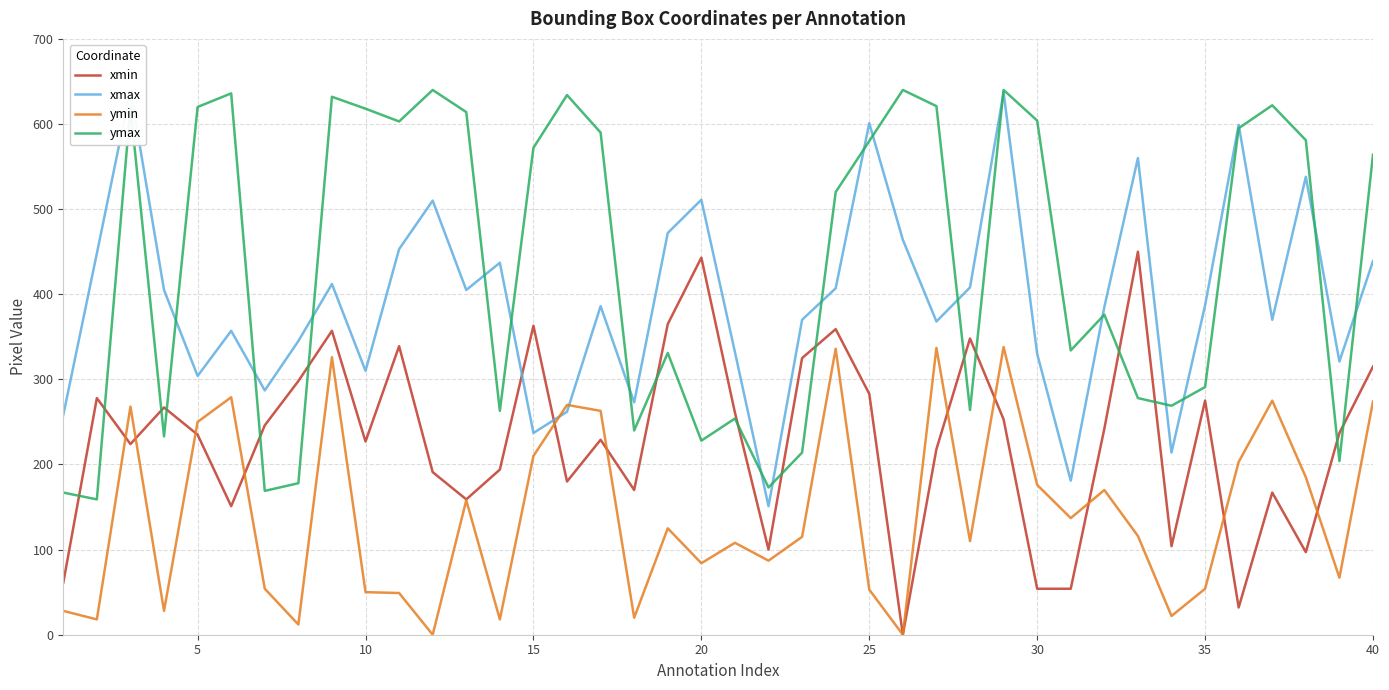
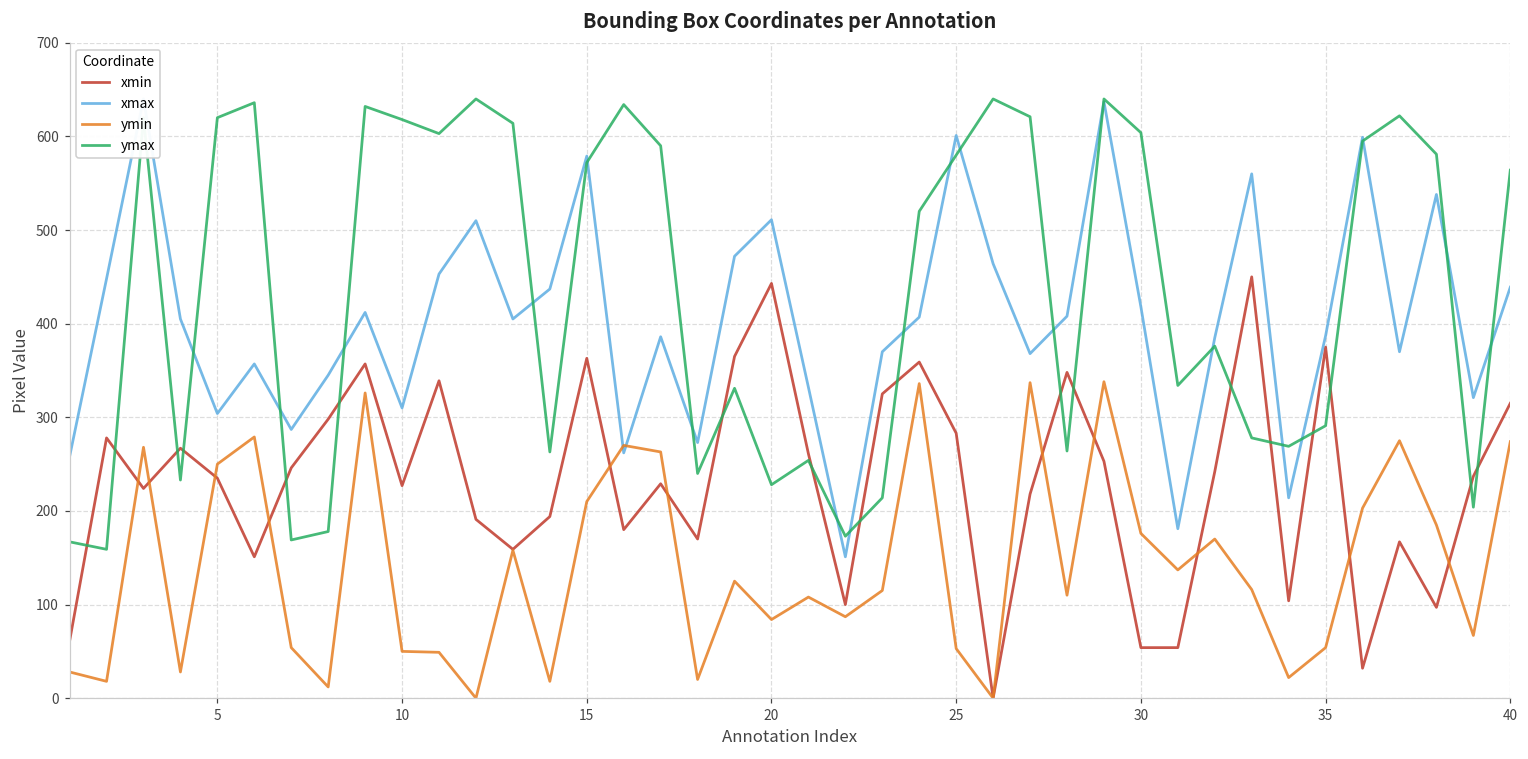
  {
    "xmin": {
      "5": 240,
      "10": 230,
      "15": 360,
      "20": 440,
      "25": 280,
      "30": 50,
-     "35": 280,
+     "35": 380,
      "40": 320
    },
    "xmax": {
      "5": 300,
      "10": 310,
-     "15": 240,
+     "15": 580,
      "20": 510,
      "25": 600,
-     "30": 330,
+     "30": 420,
      "35": 390,
      "40": 440
    },
    "ymin": {
      "5": 250,
      "10": 50,
      "15": 210,
      "20": 80,
      "25": 50,
      "30": 180,
      "35": 50,
      "40": 270
    },
    "ymax": {
      "5": 620,
      "10": 620,
      "15": 570,
      "20": 230,
      "25": 580,
      "30": 600,
      "35": 290,
      "40": 560
    }
  }
